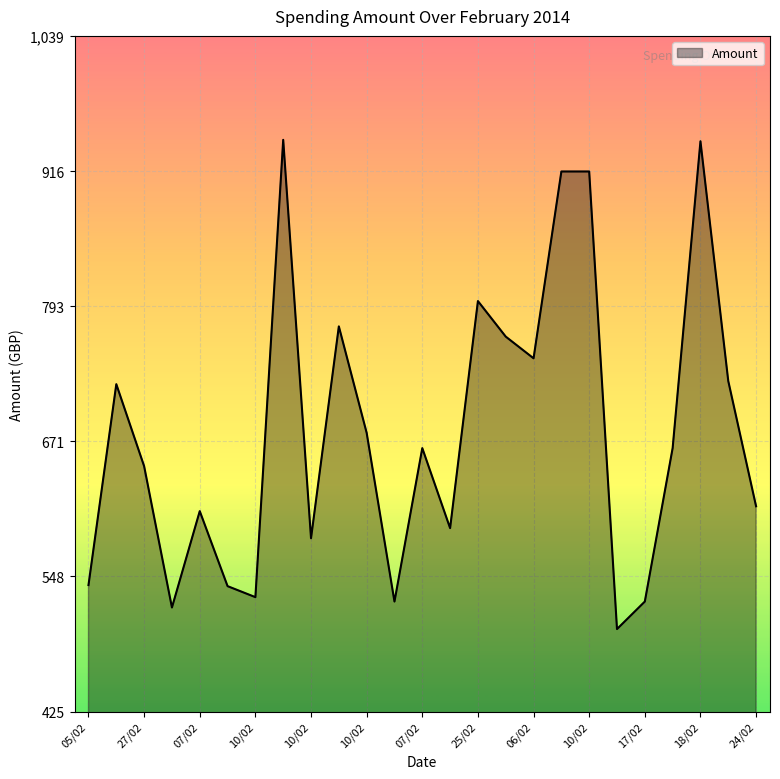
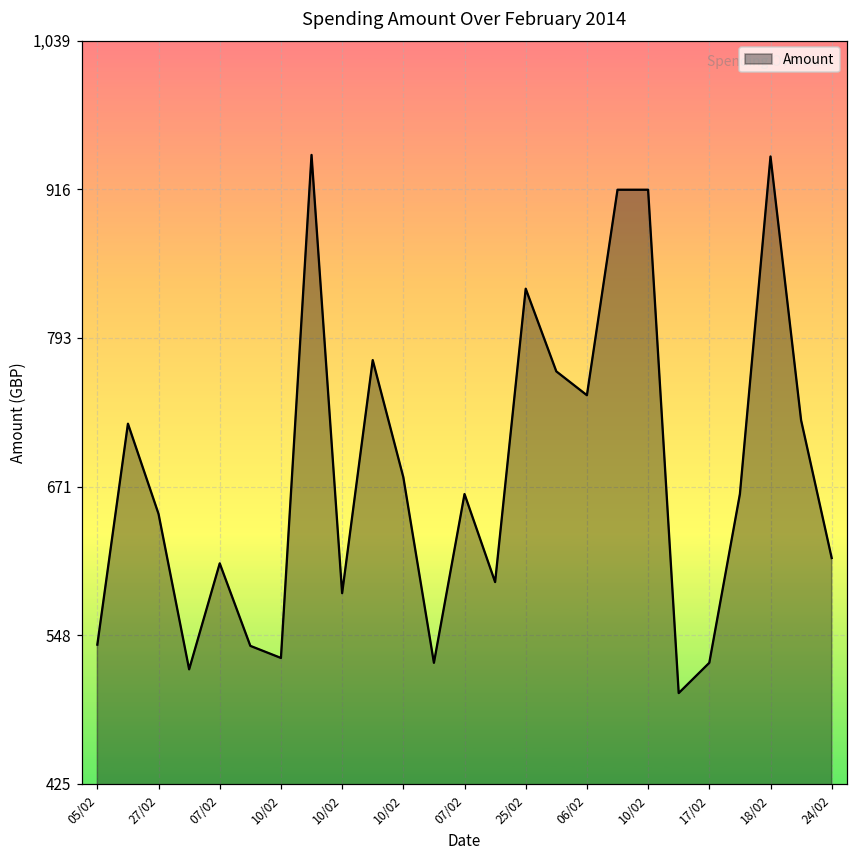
  {
    "05/02": 540,
-   "25/02": 798,
+   "25/02": 834,
    "06/02": 746,
    "17/02": 525
  }
